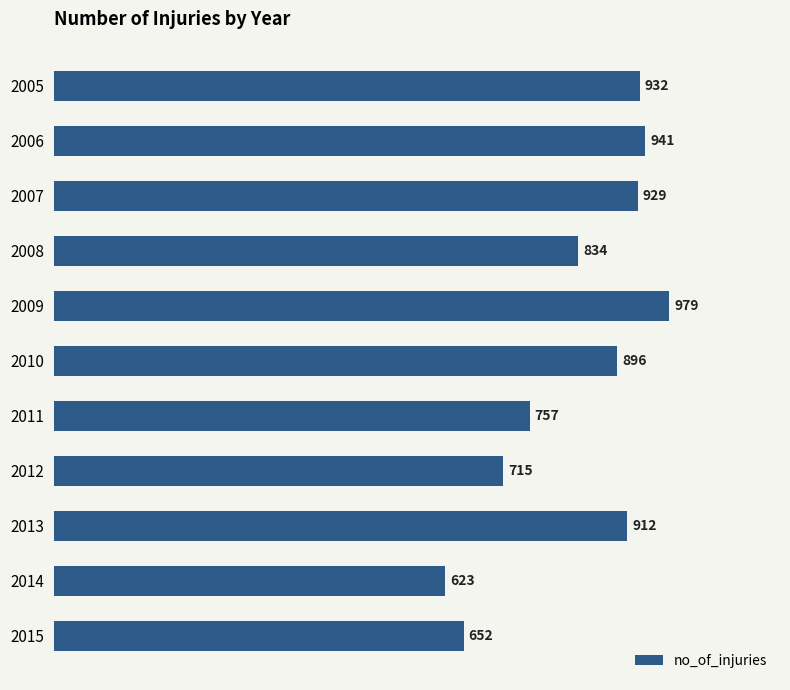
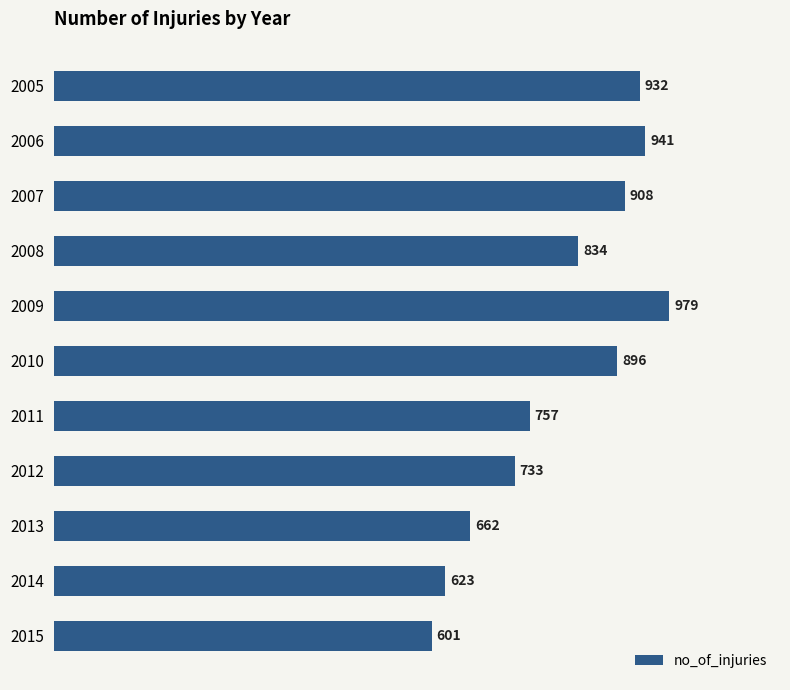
  {
    "2005": 932,
    "2006": 941,
-   "2007": 929,
+   "2007": 908,
    "2008": 834,
    "2009": 979,
    "2010": 896,
    "2011": 757,
-   "2012": 715,
-   "2013": 912,
+   "2012": 733,
+   "2013": 662,
    "2014": 623,
-   "2015": 652
+   "2015": 601
  }
